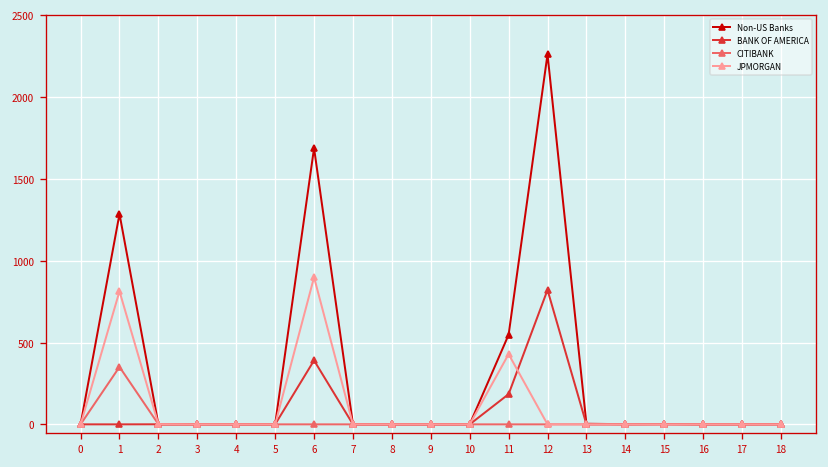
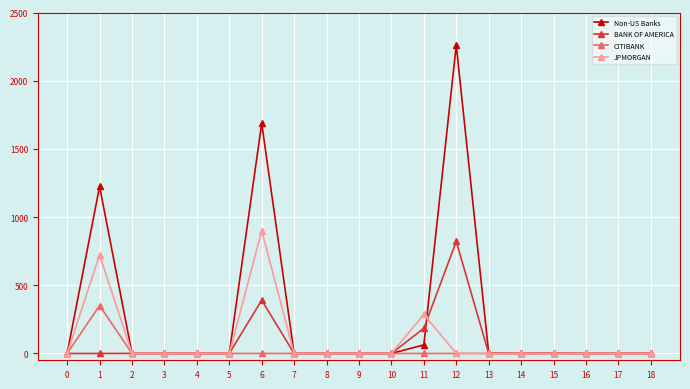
  {
    "Non-US Banks": {
-     "1": 1290,
+     "1": 1220,
      "6": 1690,
-     "11": 550,
+     "11": 60,
      "12": 2260
    },
    "BANK OF AMERICA": {
      "1": 0,
      "6": 390,
      "11": 180,
      "12": 820
    },
    "CITIBANK": {
      "1": 350,
      "6": 0,
      "11": 0
    },
    "JPMORGAN": {
-     "1": 810,
+     "1": 720,
      "6": 900,
-     "11": 430
+     "11": 290
    }
  }
